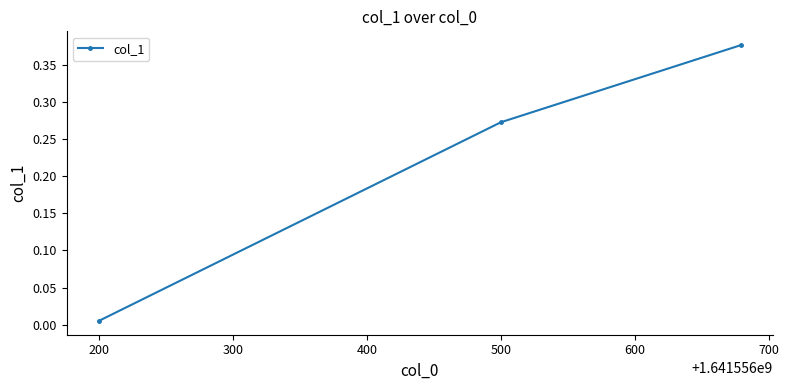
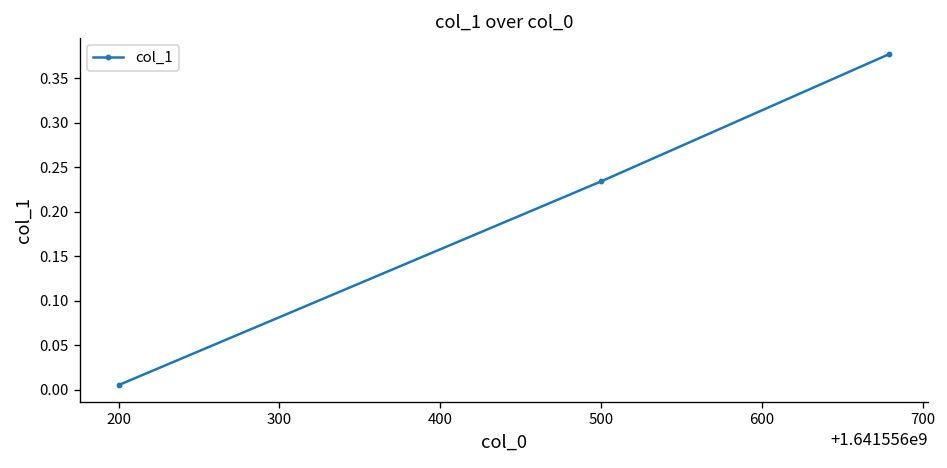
  {
    "200": 0.01,
-   "500": 0.27
+   "500": 0.23
  }
